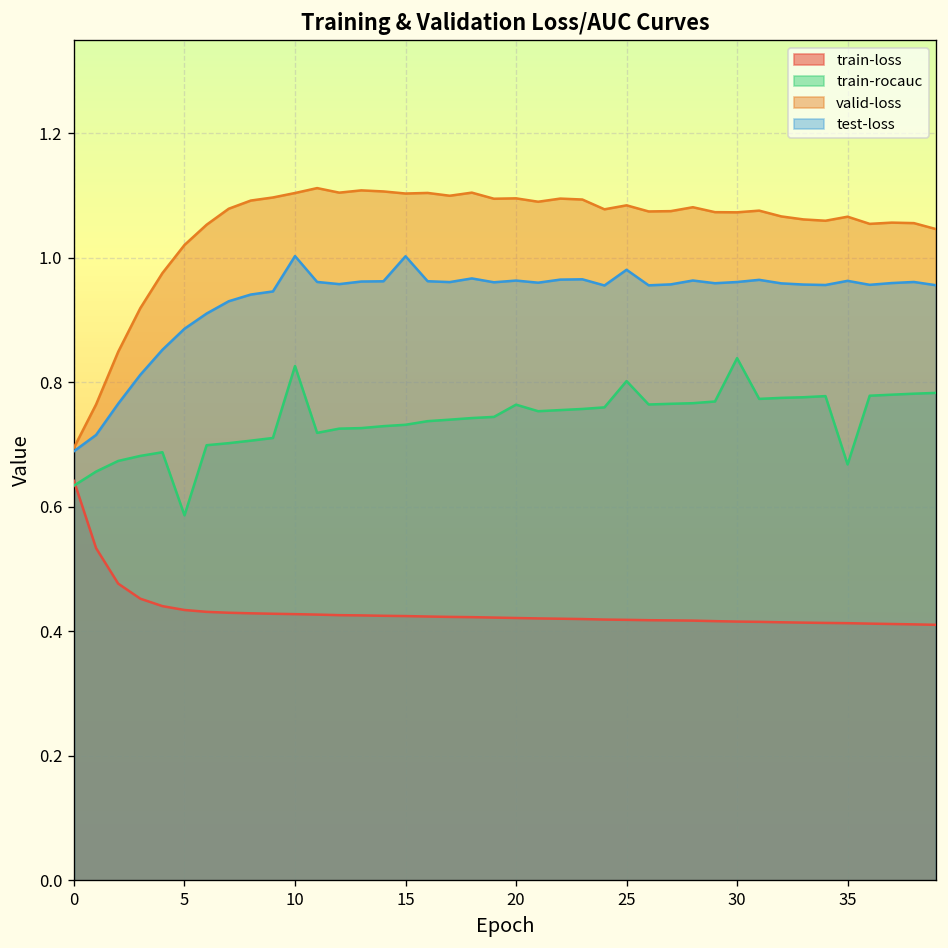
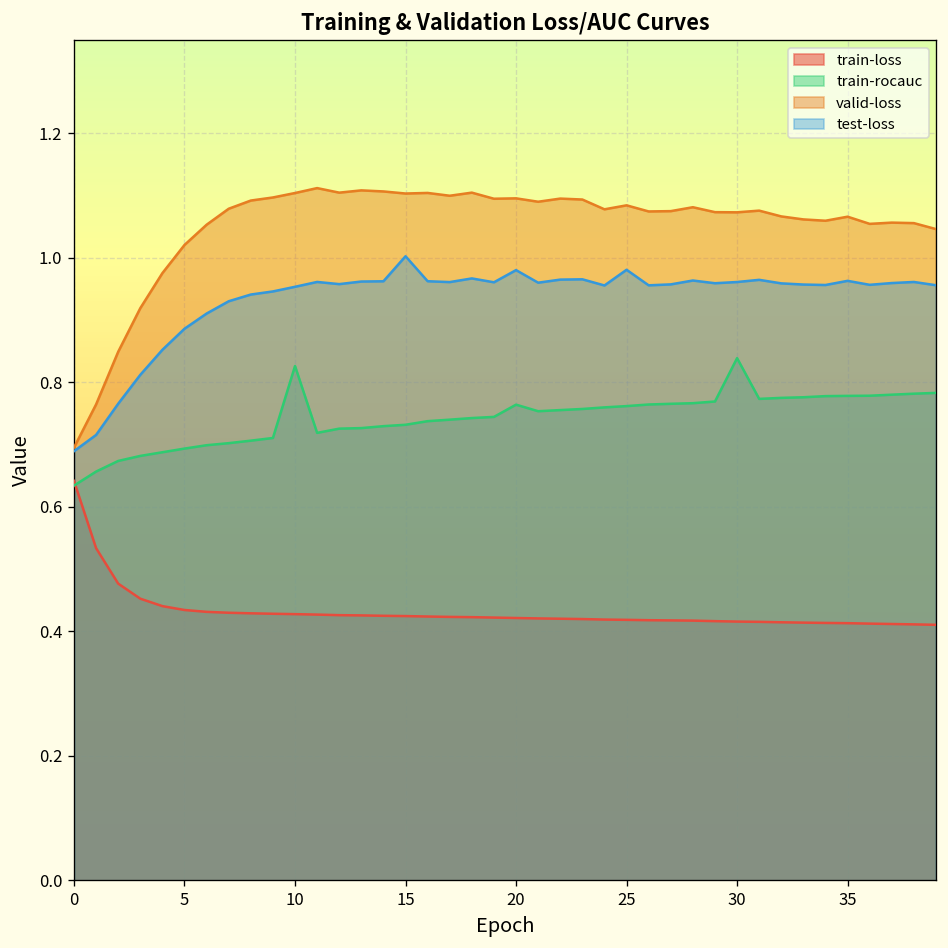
  {
    "train-rocauc": {
      "0": 0.63,
-     "5": 0.59,
+     "5": 0.69,
      "10": 0.83,
      "15": 0.73,
      "20": 0.76,
-     "25": 0.80,
+     "25": 0.76,
      "30": 0.84,
-     "35": 0.67
+     "35": 0.78
    },
    "test-loss": {
      "0": 0.69,
      "5": 0.89,
-     "10": 1.00,
+     "10": 0.95,
      "15": 1.00,
-     "20": 0.96,
+     "20": 0.98,
      "25": 0.98,
      "30": 0.96,
      "35": 0.96
    }
  }
